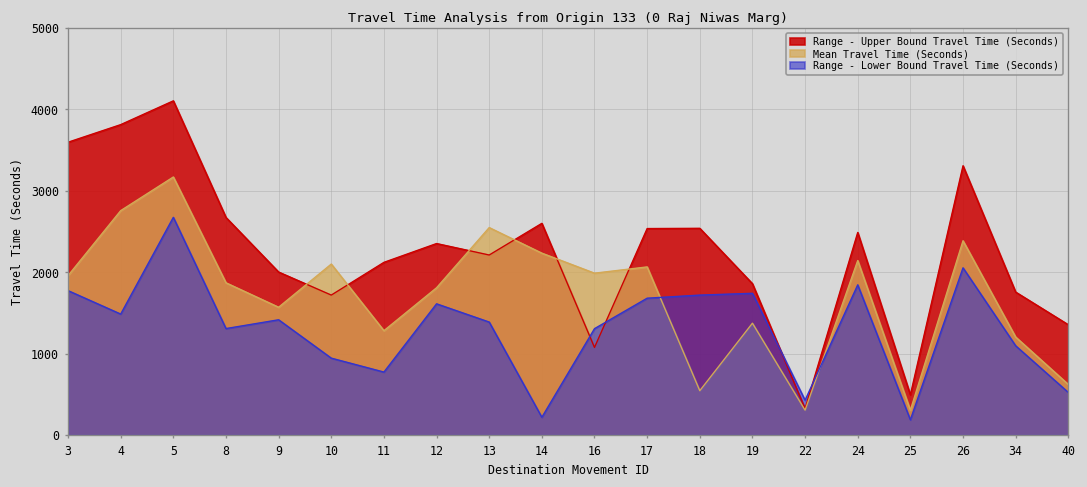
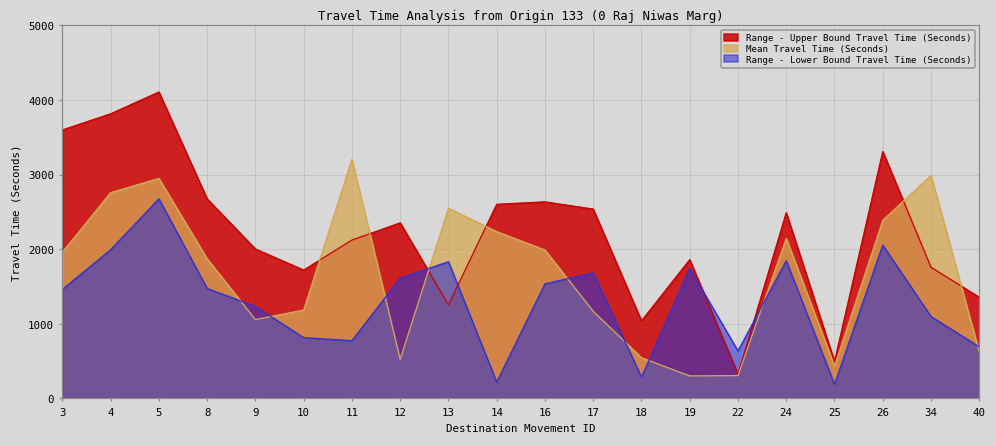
  {
    "Range - Upper Bound Travel Time (Seconds)": {
      "3": 3600,
      "4": 3800,
      "5": 4100,
      "8": 2700,
      "9": 2000,
      "10": 1700,
      "11": 2100,
      "12": 2400,
-     "13": 2200,
+     "13": 1300,
      "14": 2600,
-     "16": 1100,
+     "16": 2600,
      "17": 2500,
-     "18": 2500,
+     "18": 1000,
      "19": 1900,
      "24": 2500,
      "25": 500,
      "26": 3300,
      "34": 1800,
      "40": 1400
    },
    "Mean Travel Time (Seconds)": {
      "3": 2000,
      "4": 2800,
-     "5": 3200,
+     "5": 2900,
      "8": 1900,
-     "9": 1600,
-     "10": 2100,
-     "11": 1300,
-     "12": 1800,
+     "9": 1100,
+     "10": 1200,
+     "11": 3200,
+     "12": 500,
      "13": 2500,
      "14": 2200,
      "16": 2000,
-     "17": 2100,
+     "17": 1200,
      "18": 500,
-     "19": 1400,
+     "19": 300,
      "24": 2100,
-     "25": 300,
+     "25": 400,
      "26": 2400,
-     "34": 1200,
+     "34": 3000,
      "40": 600
    },
    "Range - Lower Bound Travel Time (Seconds)": {
-     "3": 1800,
-     "4": 1500,
+     "3": 1500,
+     "4": 2000,
      "5": 2700,
-     "8": 1300,
-     "9": 1400,
-     "10": 900,
+     "8": 1500,
+     "9": 1200,
+     "10": 800,
      "11": 800,
      "12": 1600,
-     "13": 1400,
+     "13": 1800,
      "14": 200,
-     "16": 1300,
+     "16": 1500,
      "17": 1700,
-     "18": 1700,
+     "18": 300,
      "19": 1700,
-     "22": 400,
+     "22": 600,
      "24": 1800,
      "25": 200,
      "26": 2100,
      "34": 1100,
-     "40": 500
+     "40": 700
    }
  }
